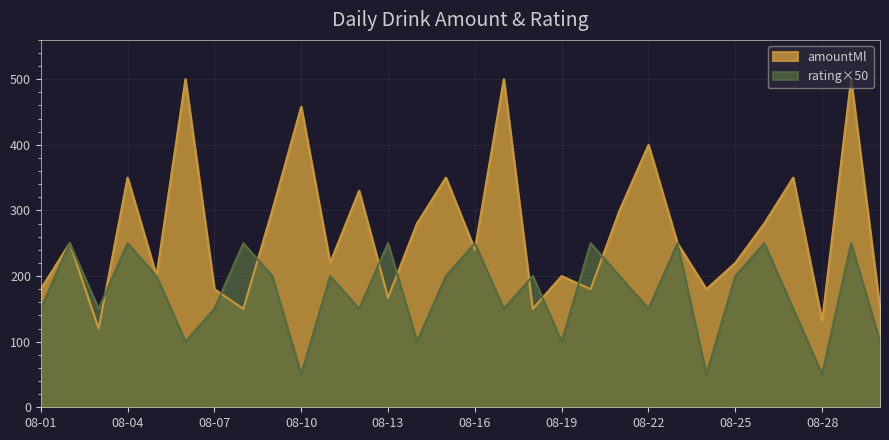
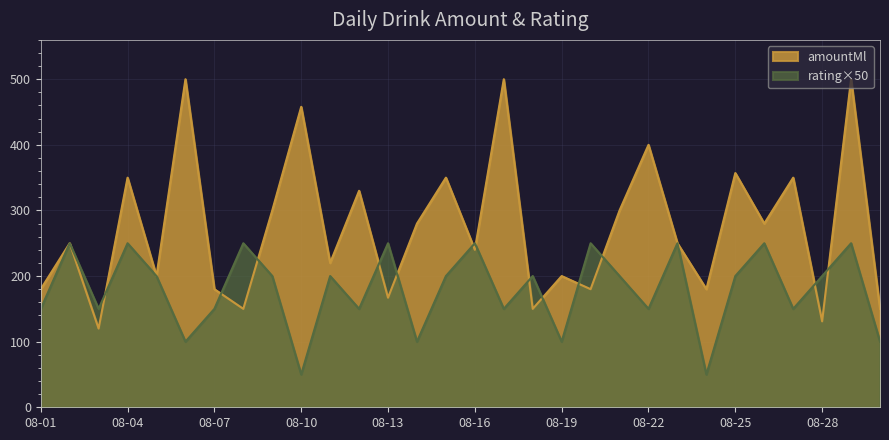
  {
    "amountMl": {
      "08-01": 180,
      "08-04": 350,
      "08-07": 180,
      "08-10": 460,
      "08-13": 170,
      "08-16": 240,
      "08-19": 200,
      "08-22": 400,
-     "08-25": 220,
+     "08-25": 360,
      "08-28": 130
    },
    "rating×50": {
      "08-01": 150,
      "08-04": 250,
      "08-07": 150,
      "08-10": 50,
      "08-13": 250,
      "08-16": 250,
      "08-19": 100,
      "08-22": 150,
      "08-25": 200,
-     "08-28": 50
+     "08-28": 200
    }
  }
